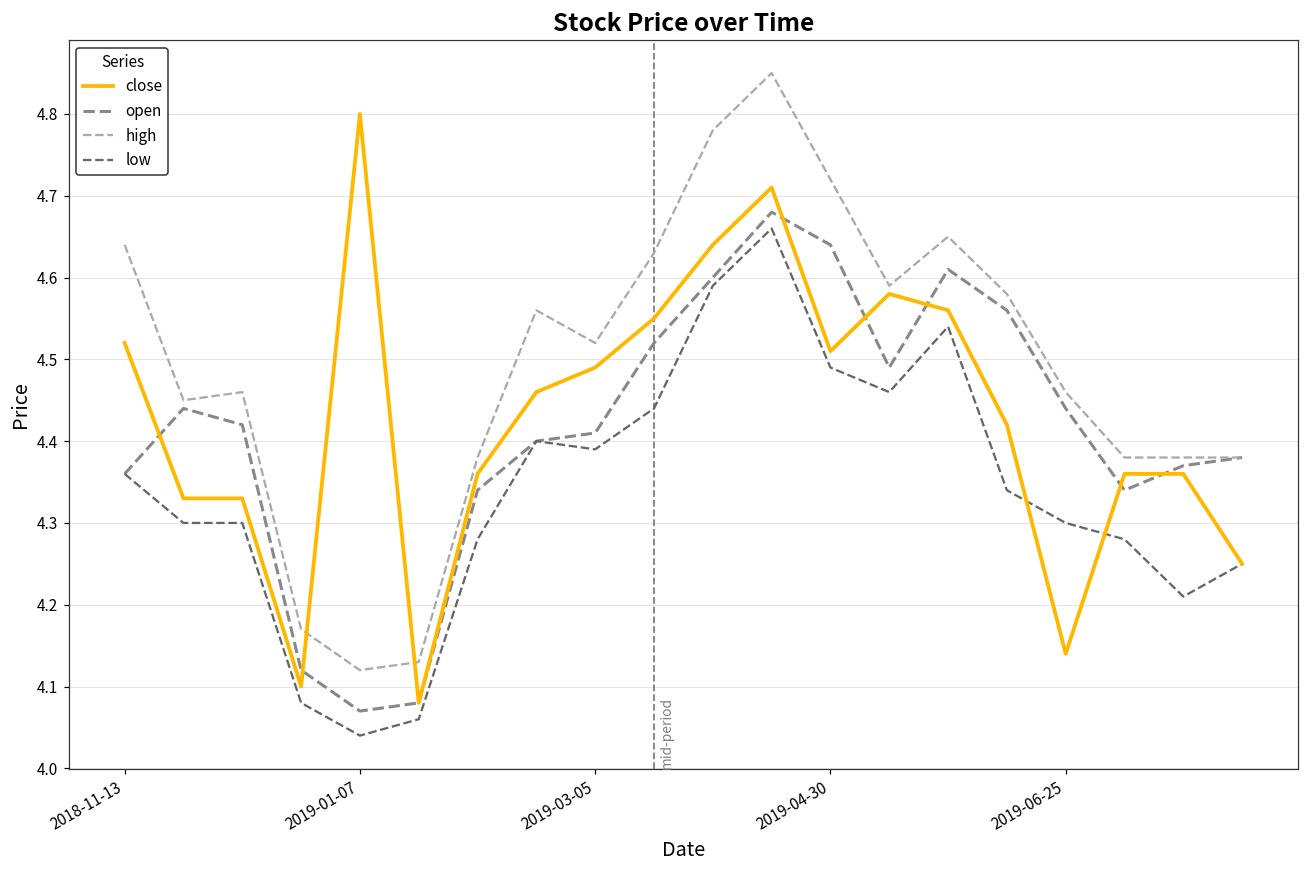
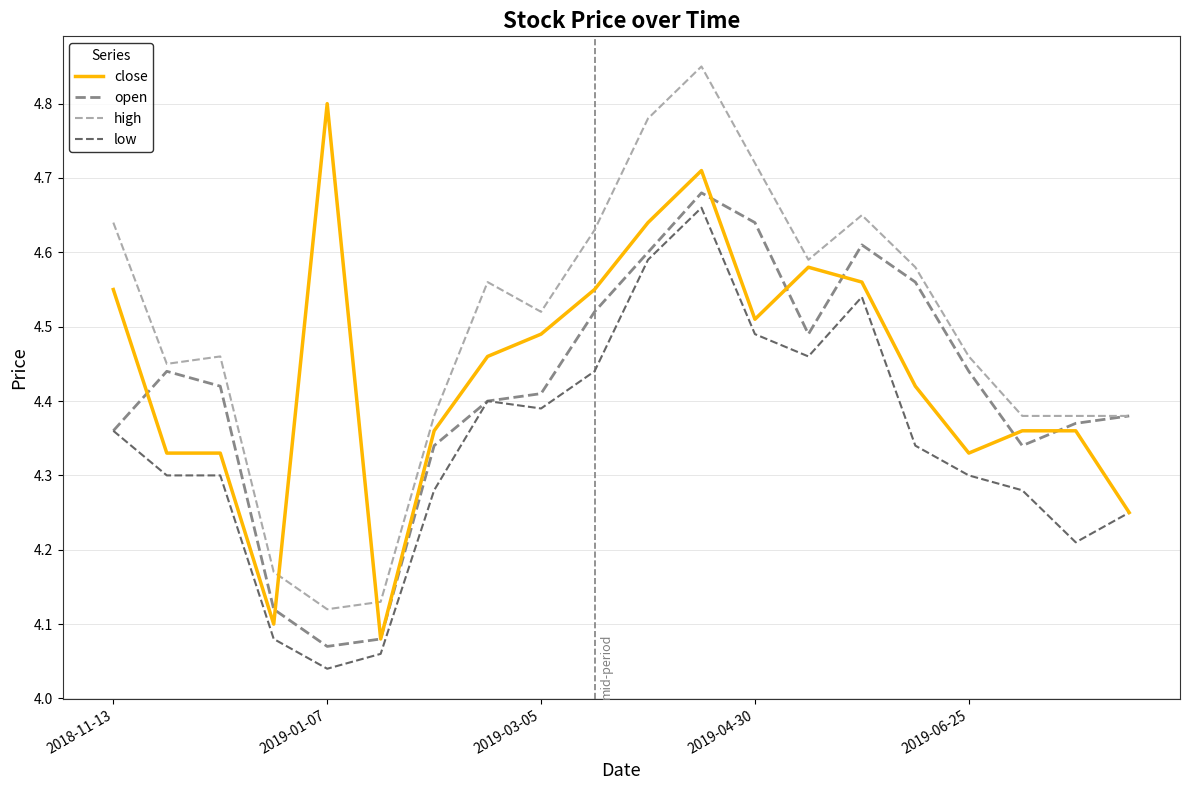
  {
    "close": {
-     "2018-11-13": 4.52,
+     "2018-11-13": 4.55,
      "2019-01-07": 4.80,
      "2019-03-05": 4.49,
      "2019-04-30": 4.51,
-     "2019-06-25": 4.14
+     "2019-06-25": 4.33
    }
  }
